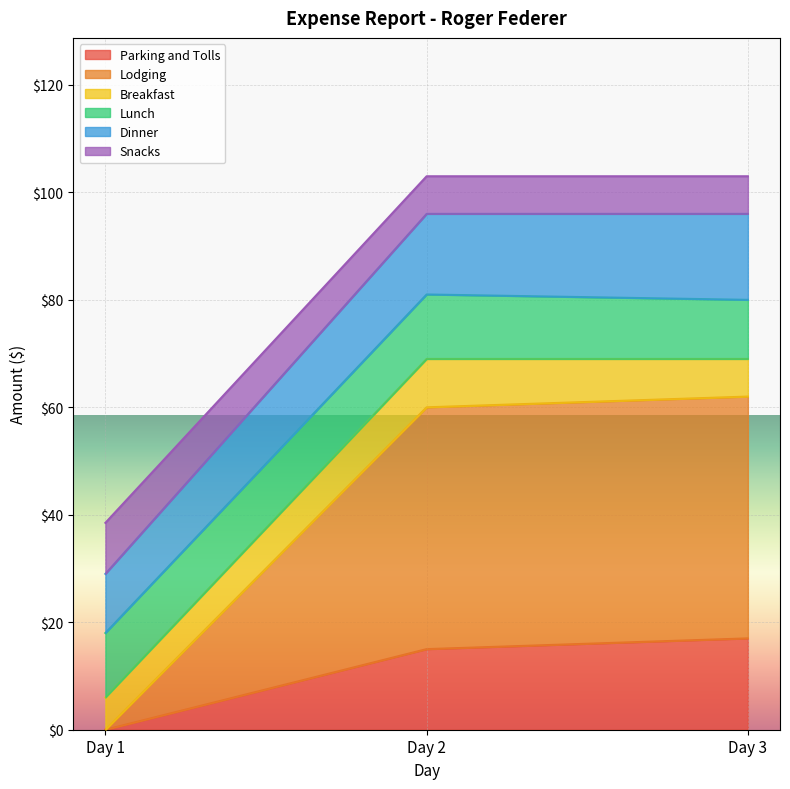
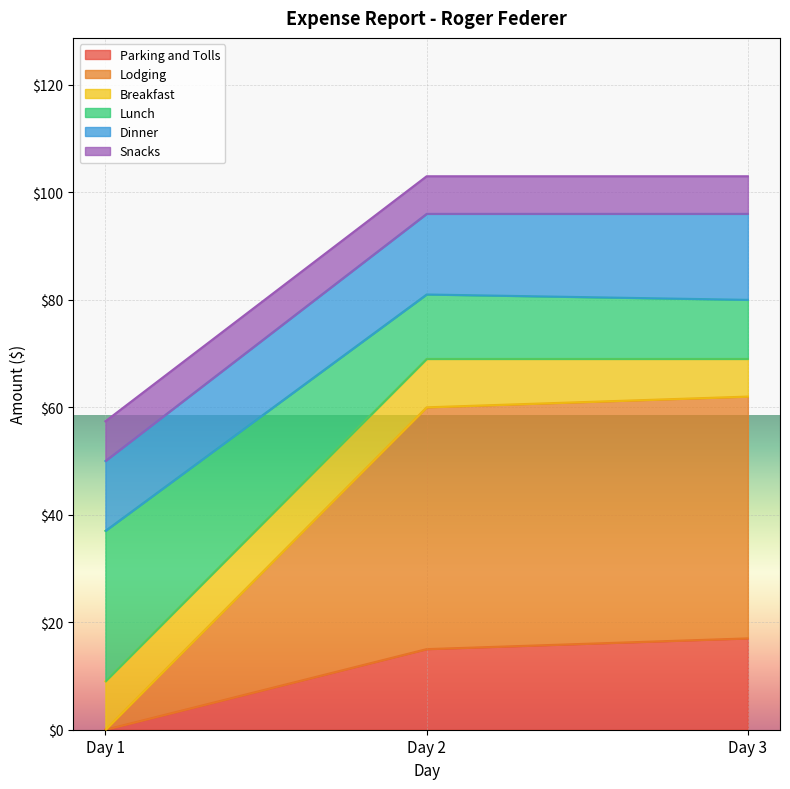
  {
    "Breakfast": {
-     "Day 1": "$6",
+     "Day 1": "$9",
      "Day 2": "$9",
      "Day 3": "$7"
    },
    "Lunch": {
-     "Day 1": "$12",
+     "Day 1": "$28",
      "Day 2": "$12",
      "Day 3": "$11"
    },
    "Dinner": {
-     "Day 1": "$11",
+     "Day 1": "$13",
      "Day 2": "$15",
      "Day 3": "$16"
    },
    "Snacks": {
-     "Day 1": "$10",
+     "Day 1": "$7",
      "Day 2": "$7",
      "Day 3": "$7"
    }
  }
